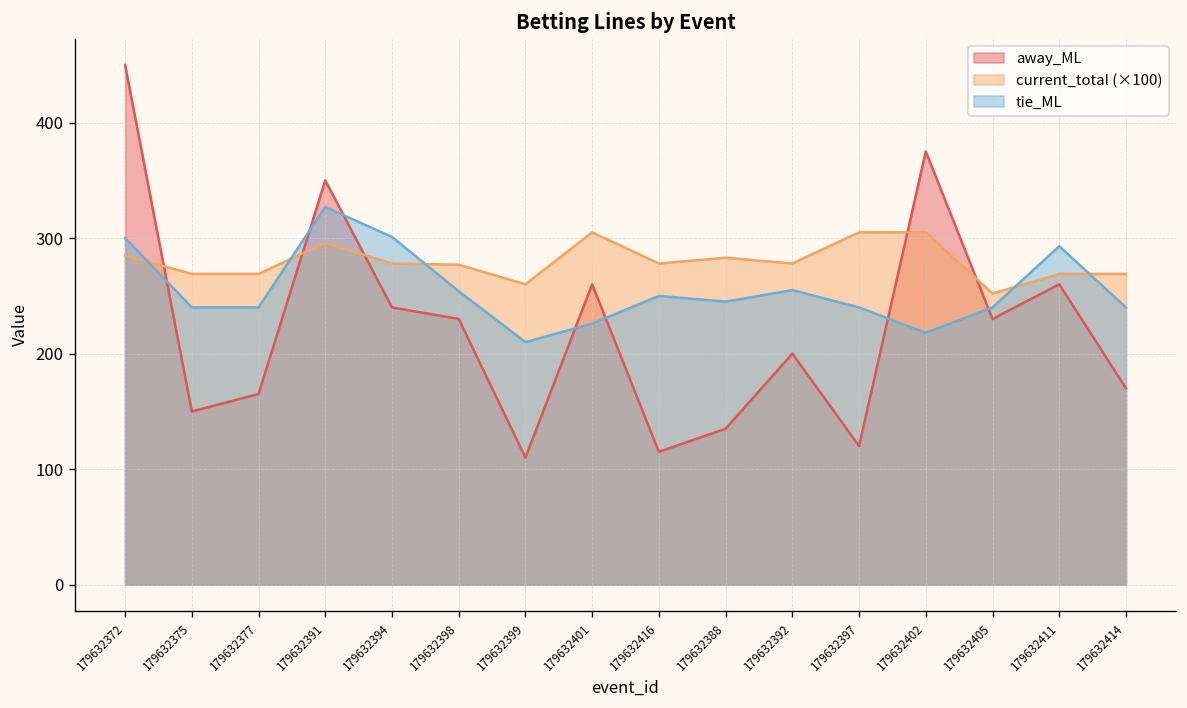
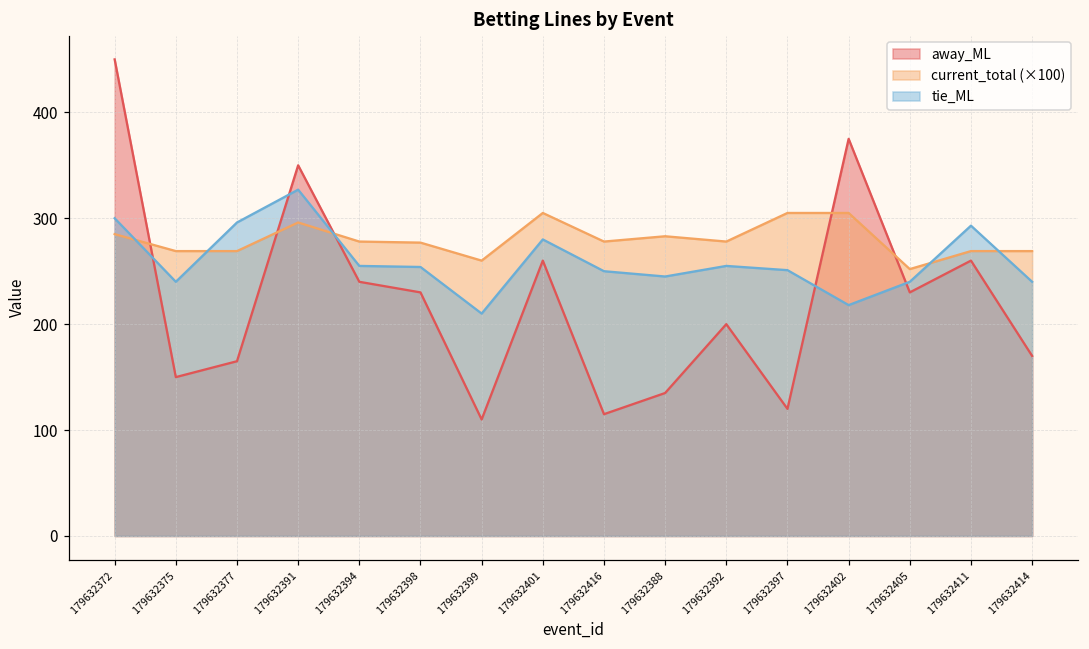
  {
    "tie_ML": {
      "179632372": 300,
      "179632375": 240,
-     "179632377": 240,
+     "179632377": 300,
      "179632391": 330,
-     "179632394": 300,
+     "179632394": 260,
      "179632398": 250,
      "179632399": 210,
-     "179632401": 230,
+     "179632401": 280,
      "179632416": 250,
      "179632388": 250,
      "179632392": 260,
-     "179632397": 240,
+     "179632397": 250,
      "179632402": 220,
      "179632405": 240,
      "179632411": 290,
      "179632414": 240
    }
  }
